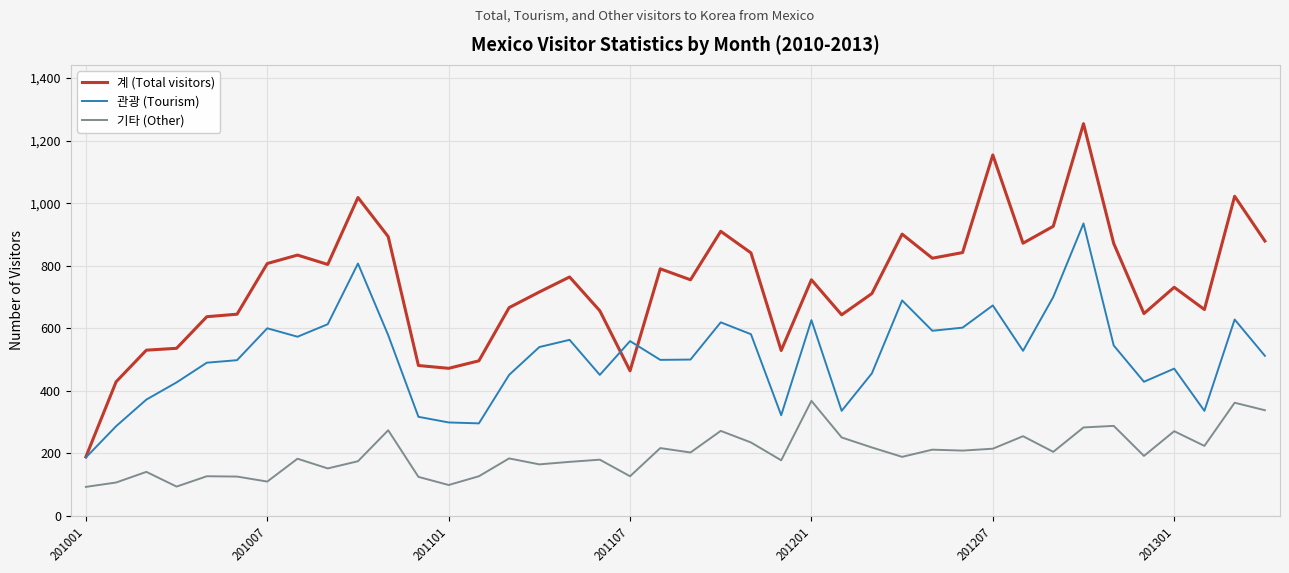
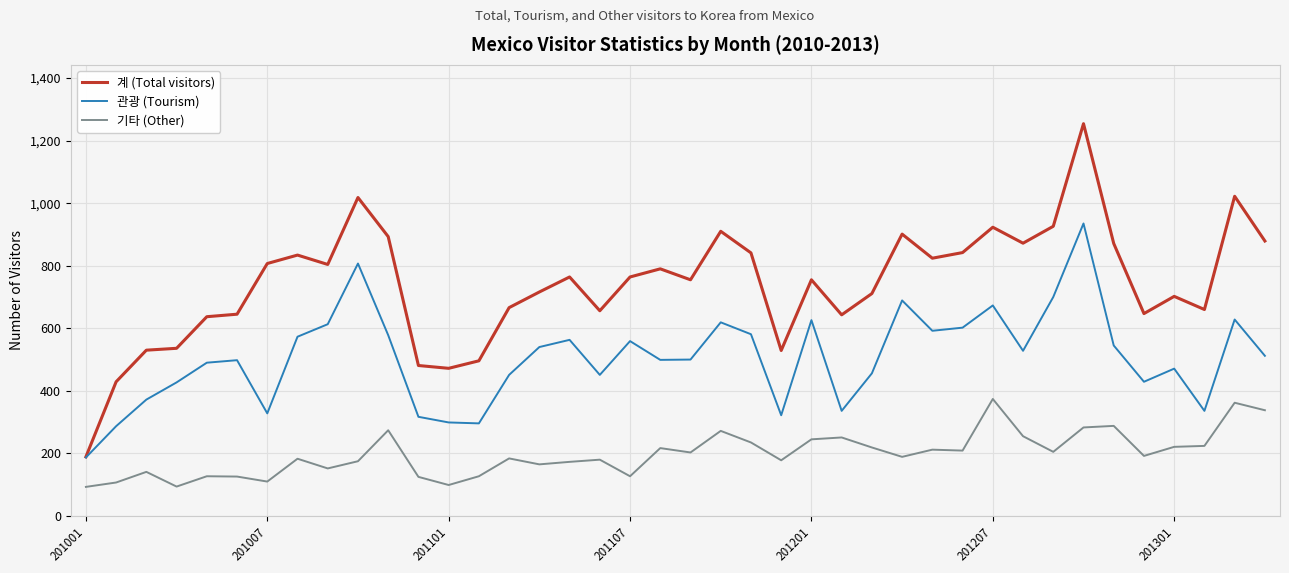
  {
    "계 (Total visitors)": {
      "201007": "810",
      "201101": "470",
-     "201107": "460",
+     "201107": "760",
      "201201": "760",
-     "201207": "1,150",
-     "201301": "730"
+     "201207": "920",
+     "201301": "700"
    },
    "관광 (Tourism)": {
-     "201007": "600",
+     "201007": "330",
      "201101": "300",
      "201107": "560",
      "201201": "630",
      "201207": "670",
      "201301": "470"
    },
    "기타 (Other)": {
      "201001": "90",
      "201007": "110",
      "201101": "100",
      "201107": "130",
-     "201201": "370",
-     "201207": "220",
-     "201301": "270"
+     "201201": "250",
+     "201207": "370",
+     "201301": "220"
    }
  }
